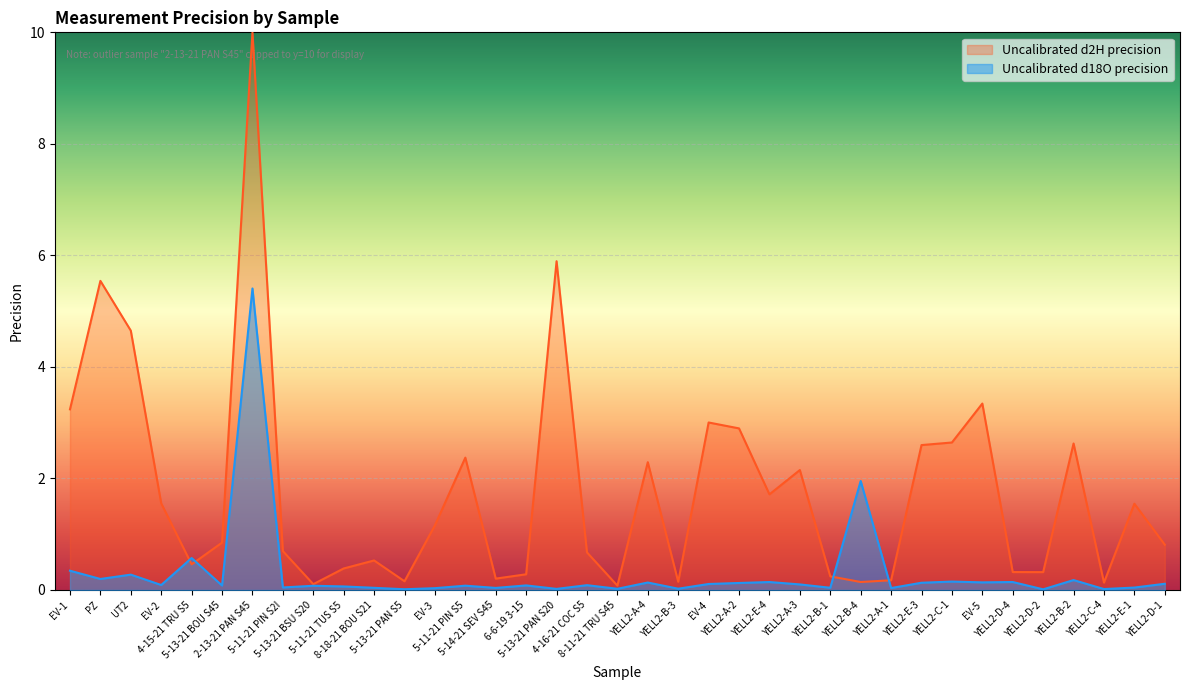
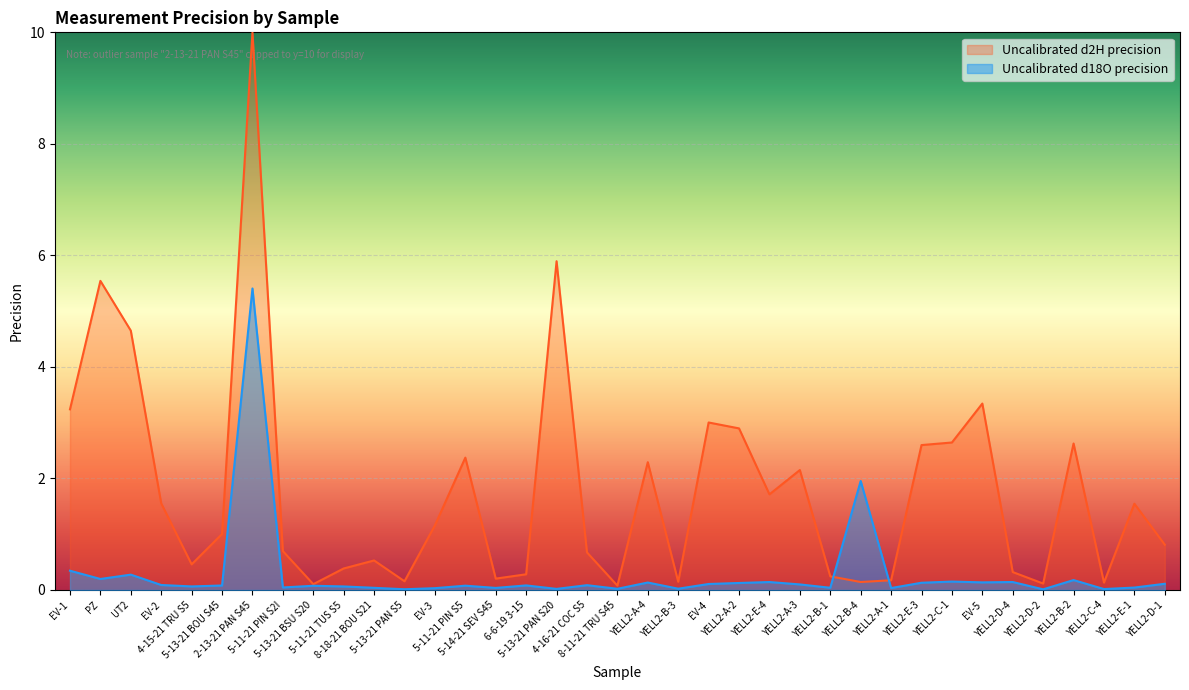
  {
    "Uncalibrated d2H precision": {
      "EV-1": 3.2,
      "PZ": 5.5,
      "UT2": 4.7,
      "EV-2": 1.6,
      "4-15-21 TRU S5": 0.5,
-     "5-13-21 BOU S45": 0.8,
+     "5-13-21 BOU S45": 1.0,
      "5-11-21 PIN S2I": 0.7,
      "5-11-21 TUS S5": 0.4,
      "8-18-21 BOU S21": 0.5,
      "5-13-21 PAN S5": 0.2,
      "EV-3": 1.2,
      "5-11-21 PIN S5": 2.4,
      "5-14-21 SEV S45": 0.2,
      "6-6-19 3-15": 0.3,
      "5-13-21 PAN S20": 5.9,
      "4-16-21 COC S5": 0.7,
      "8-11-21 TRU S45": 0.1,
      "YELL2-A-4": 2.3,
      "YELL2-B-3": 0.1,
      "EV-4": 3.0,
      "YELL2-A-2": 2.9,
      "YELL2-E-4": 1.7,
      "YELL2-A-3": 2.2,
      "YELL2-B-1": 0.2,
      "YELL2-B-4": 0.1,
      "YELL2-A-1": 0.2,
      "YELL2-E-3": 2.6,
      "YELL2-C-1": 2.6,
      "EV-5": 3.3,
      "YELL2-D-4": 0.3,
-     "YELL2-D-2": 0.3,
+     "YELL2-D-2": 0.1,
      "YELL2-B-2": 2.6,
      "YELL2-C-4": 0.1,
      "YELL2-E-1": 1.5,
      "YELL2-D-1": 0.8
    },
    "Uncalibrated d18O precision": {
      "EV-1": 0.3,
      "PZ": 0.2,
      "UT2": 0.3,
      "EV-2": 0.1,
-     "4-15-21 TRU S5": 0.6,
+     "4-15-21 TRU S5": 0.1,
      "5-13-21 BOU S45": 0.1,
      "2-13-21 PAN S45": 5.4,
      "5-11-21 PIN S2I": 0.0,
      "5-11-21 TUS S5": 0.1,
      "8-18-21 BOU S21": 0.0,
      "5-13-21 PAN S5": 0.0,
      "EV-3": 0.0,
      "5-11-21 PIN S5": 0.1,
      "5-14-21 SEV S45": 0.0,
      "6-6-19 3-15": 0.1,
      "5-13-21 PAN S20": 0.0,
      "4-16-21 COC S5": 0.1,
      "8-11-21 TRU S45": 0.0,
      "YELL2-A-4": 0.1,
      "YELL2-B-3": 0.0,
      "EV-4": 0.1,
      "YELL2-A-2": 0.1,
      "YELL2-E-4": 0.1,
      "YELL2-A-3": 0.1,
      "YELL2-B-1": 0.0,
      "YELL2-B-4": 2.0,
      "YELL2-A-1": 0.0,
      "YELL2-E-3": 0.1,
      "YELL2-C-1": 0.2,
      "EV-5": 0.1,
      "YELL2-D-4": 0.1,
      "YELL2-D-2": 0.0,
      "YELL2-B-2": 0.2,
      "YELL2-C-4": 0.0,
      "YELL2-E-1": 0.0,
      "YELL2-D-1": 0.1
    }
  }
